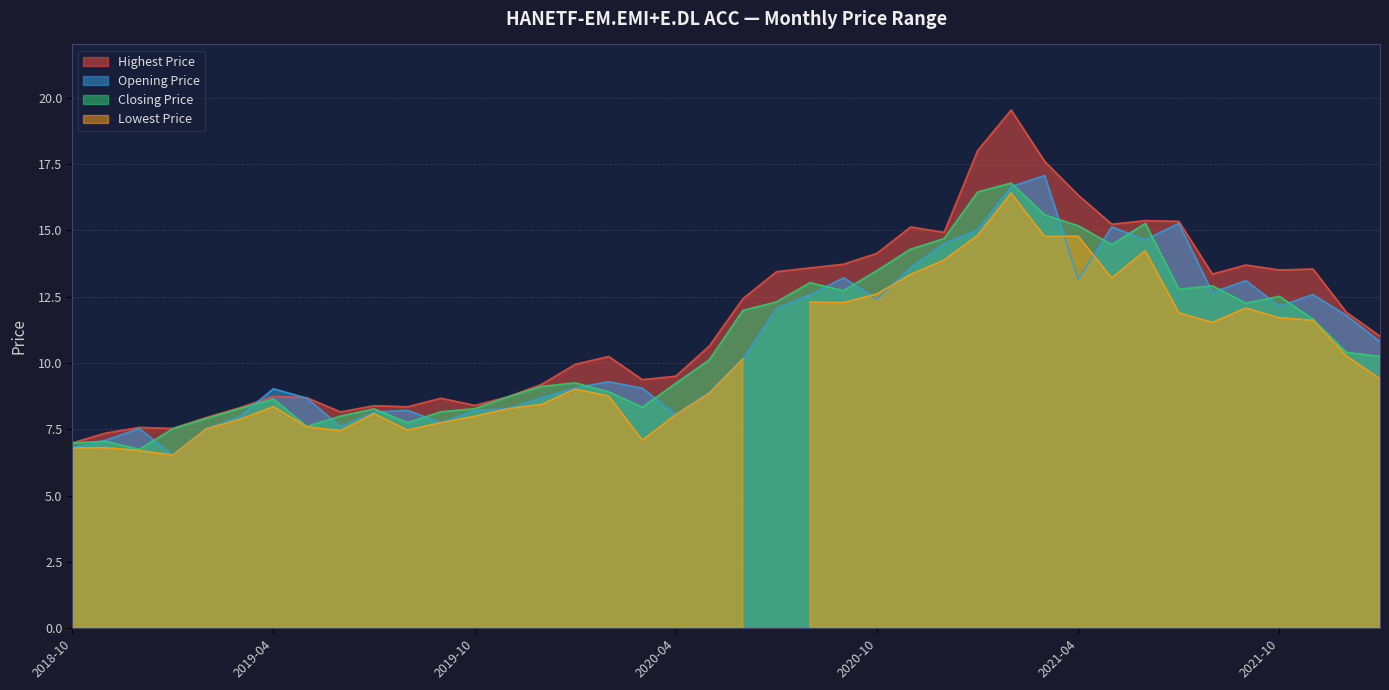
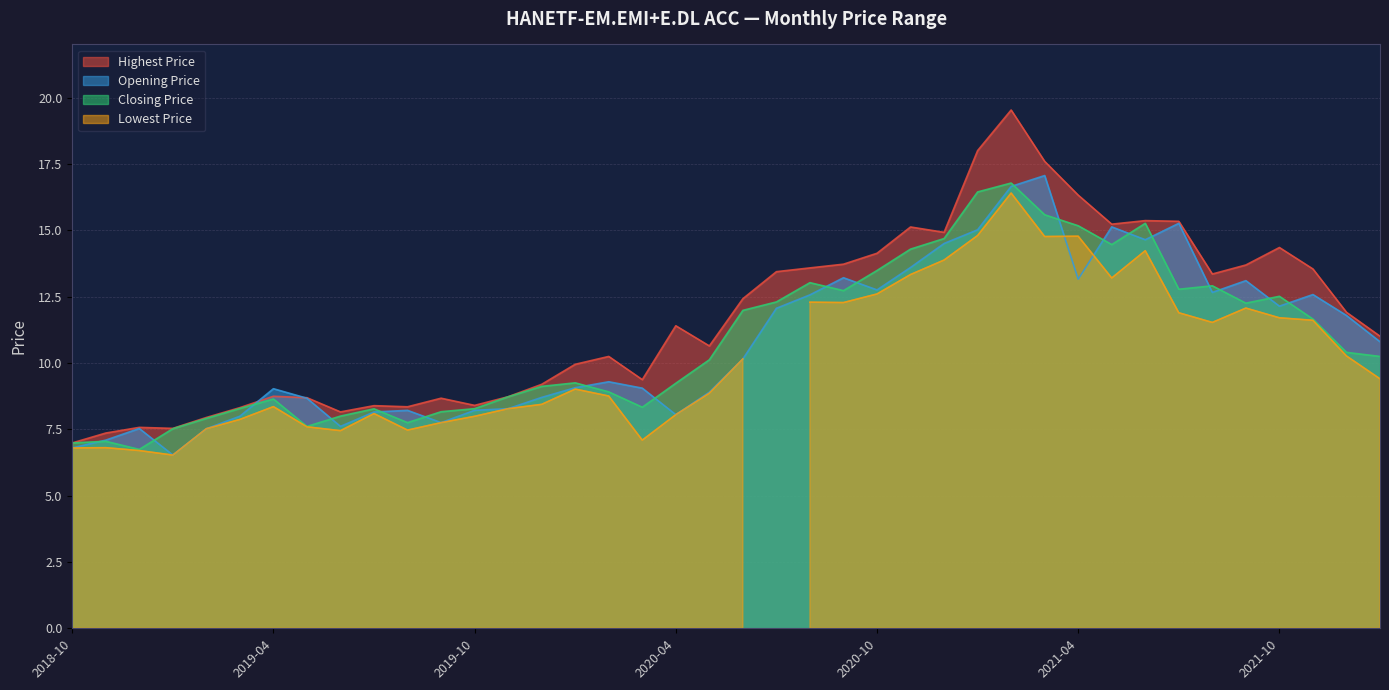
  {
    "Highest Price": {
      "2019-04": 8.7,
      "2019-10": 8.4,
-     "2020-04": 9.5,
+     "2020-04": 11.4,
      "2020-10": 14.1,
      "2021-04": 16.3,
-     "2021-10": 13.5
+     "2021-10": 14.3
    },
    "Opening Price": {
      "2019-04": 9.0,
-     "2020-10": 12.4,
+     "2020-10": 12.8,
      "2021-04": 13.2,
      "2021-10": 12.1
    },
    "Closing Price": {
      "2019-04": 8.6,
      "2020-04": 9.2,
      "2020-10": 13.5,
      "2021-04": 15.2,
      "2021-10": 12.5
    }
  }
